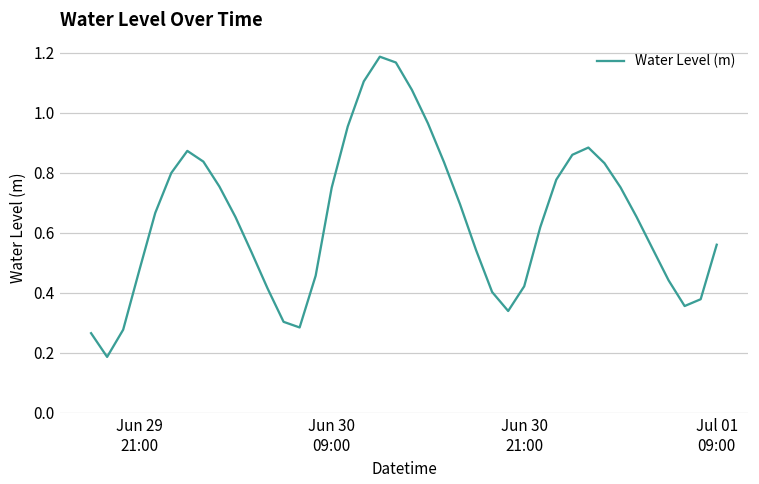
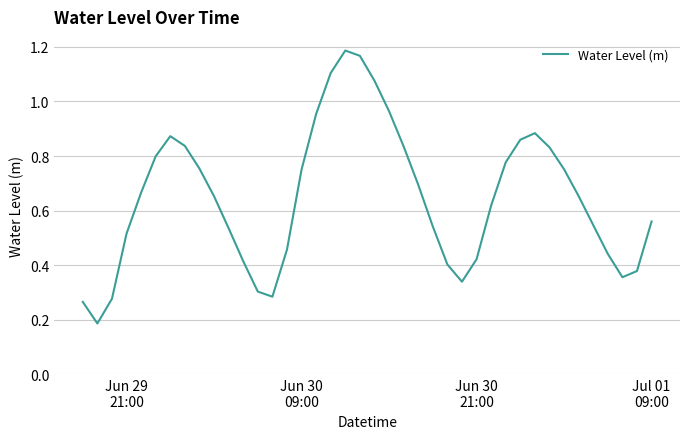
  {
-   "Jun 29 21:00": 0.47,
+   "Jun 29 21:00": 0.52,
    "Jun 30 09:00": 0.75,
    "Jun 30 21:00": 0.42,
    "Jul 01 09:00": 0.56
  }
